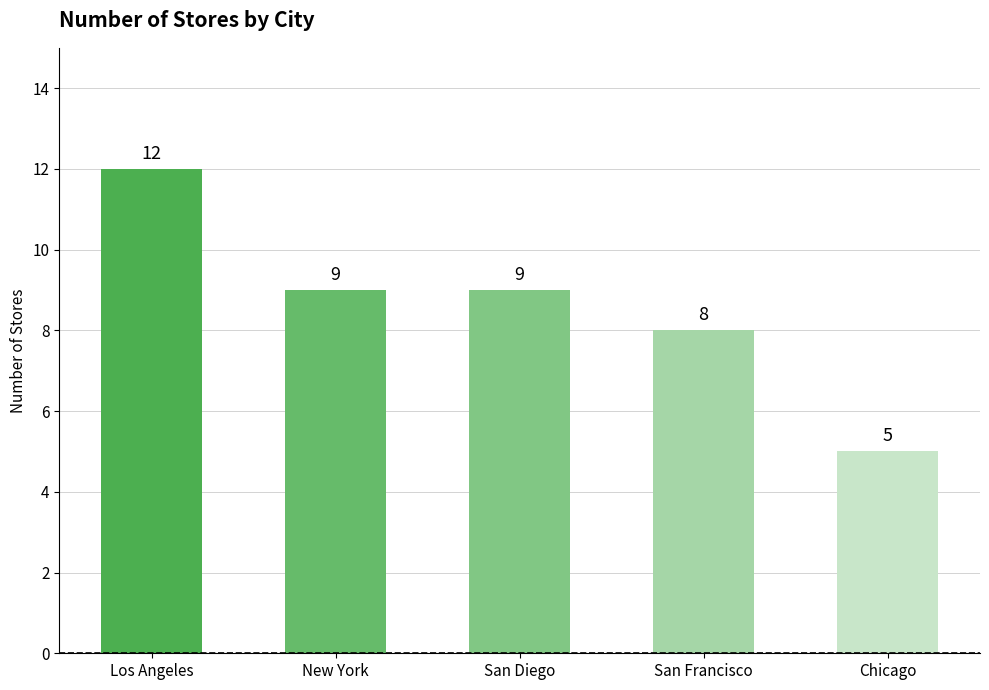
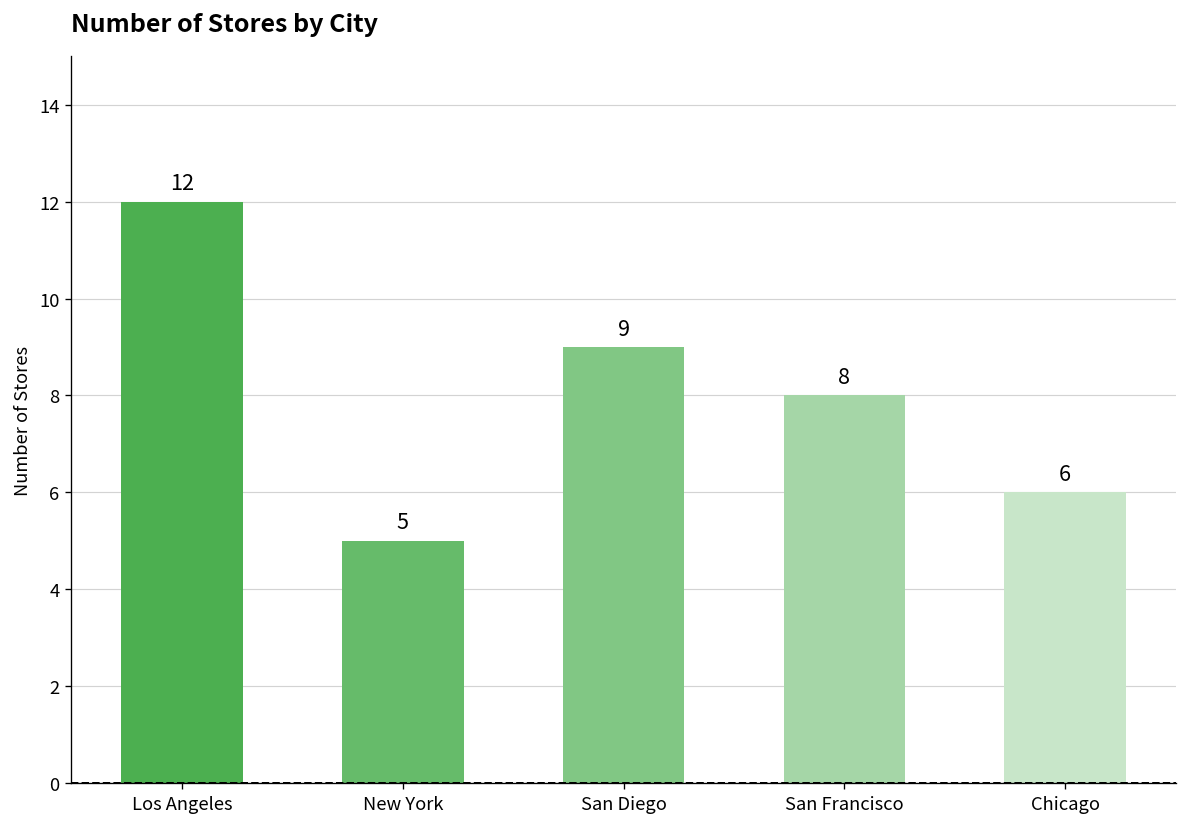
  {
    "Los Angeles": 12,
-   "New York": 9,
+   "New York": 5,
    "San Diego": 9,
    "San Francisco": 8,
-   "Chicago": 5
+   "Chicago": 6
  }
